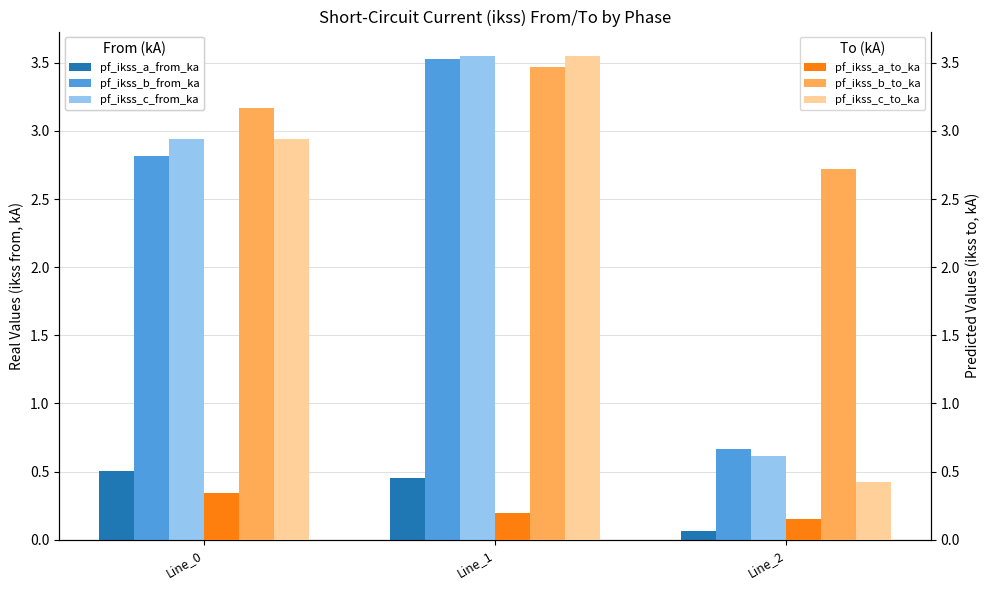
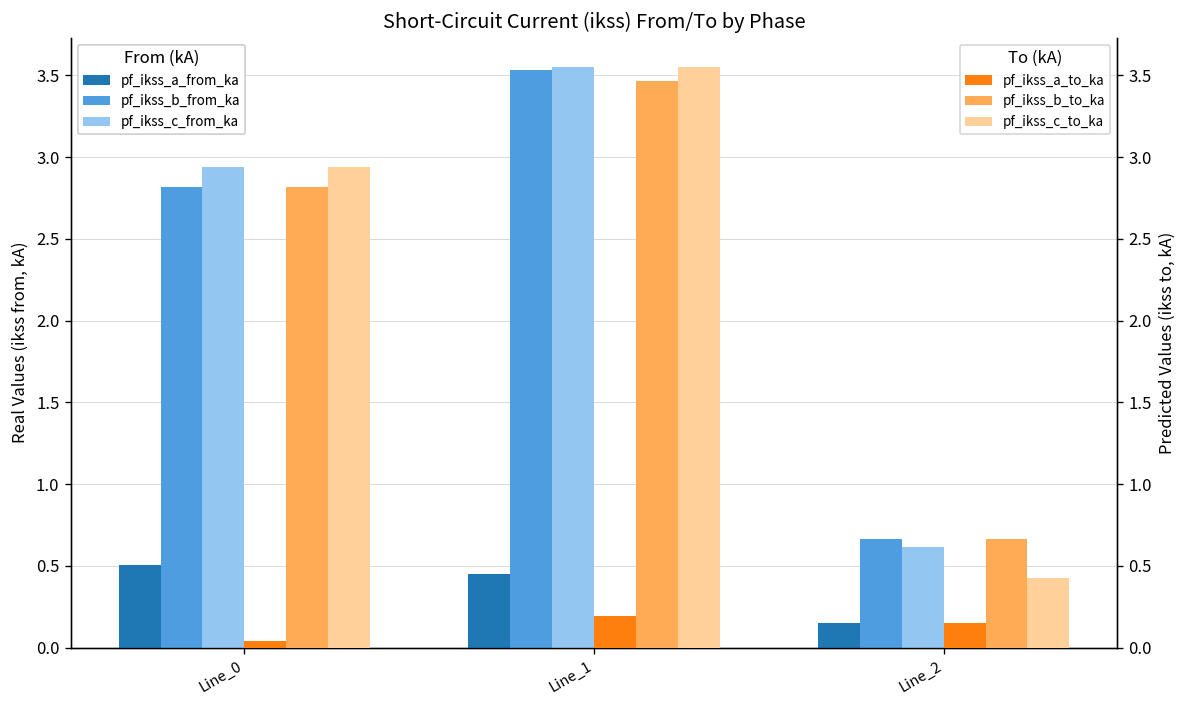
  {
    "pf_ikss_a_from_ka": {
      "Line_0": 0.50,
      "Line_1": 0.45,
-     "Line_2": 0.06
+     "Line_2": 0.15
    },
    "pf_ikss_b_from_ka": {
      "Line_0": 2.82,
      "Line_1": 3.53,
      "Line_2": 0.66
    },
    "pf_ikss_c_from_ka": {
      "Line_0": 2.94,
      "Line_1": 3.55,
      "Line_2": 0.61
    },
    "pf_ikss_a_to_ka": {
-     "Line_0": 0.34,
+     "Line_0": 0.04,
      "Line_1": 0.19,
      "Line_2": 0.15
    },
    "pf_ikss_b_to_ka": {
-     "Line_0": 3.16,
+     "Line_0": 2.82,
      "Line_1": 3.47,
-     "Line_2": 2.72
+     "Line_2": 0.66
    },
    "pf_ikss_c_to_ka": {
      "Line_0": 2.94,
      "Line_1": 3.55,
      "Line_2": 0.43
    }
  }
